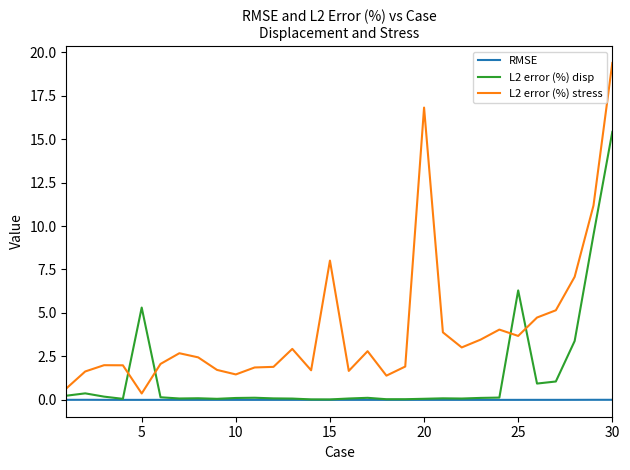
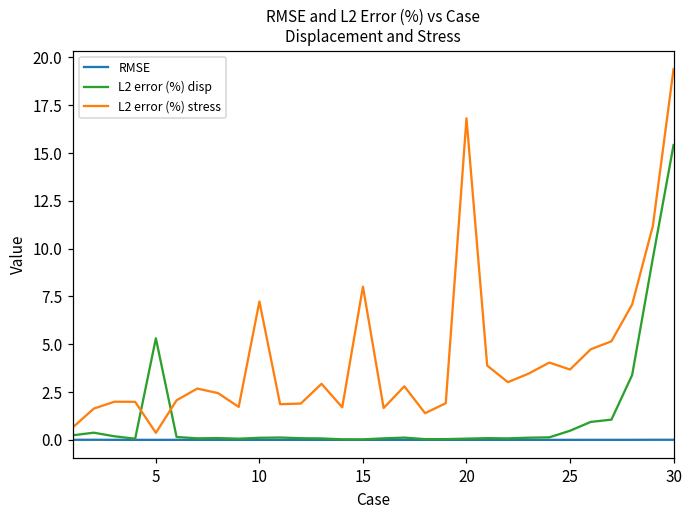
  {
    "RMSE": {
      "5": 0.0,
      "25": 0.0,
      "30": 0.0
    },
    "L2 error (%) disp": {
      "5": 5.3,
-     "25": 6.3,
+     "25": 0.5,
      "30": 15.4
    },
    "L2 error (%) stress": {
      "5": 0.4,
-     "10": 1.5,
+     "10": 7.2,
      "15": 8.0,
      "20": 16.8,
      "25": 3.7,
      "30": 19.4
    }
  }
